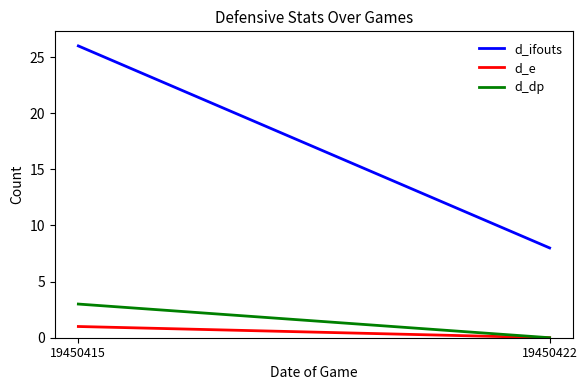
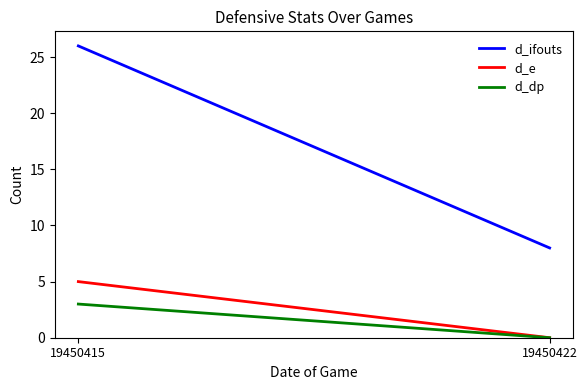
  {
    "d_ifouts": {
      "19450415": 26,
      "19450422": 8
    },
    "d_e": {
-     "19450415": 1
+     "19450415": 5
    },
    "d_dp": {
      "19450415": 3
    }
  }
